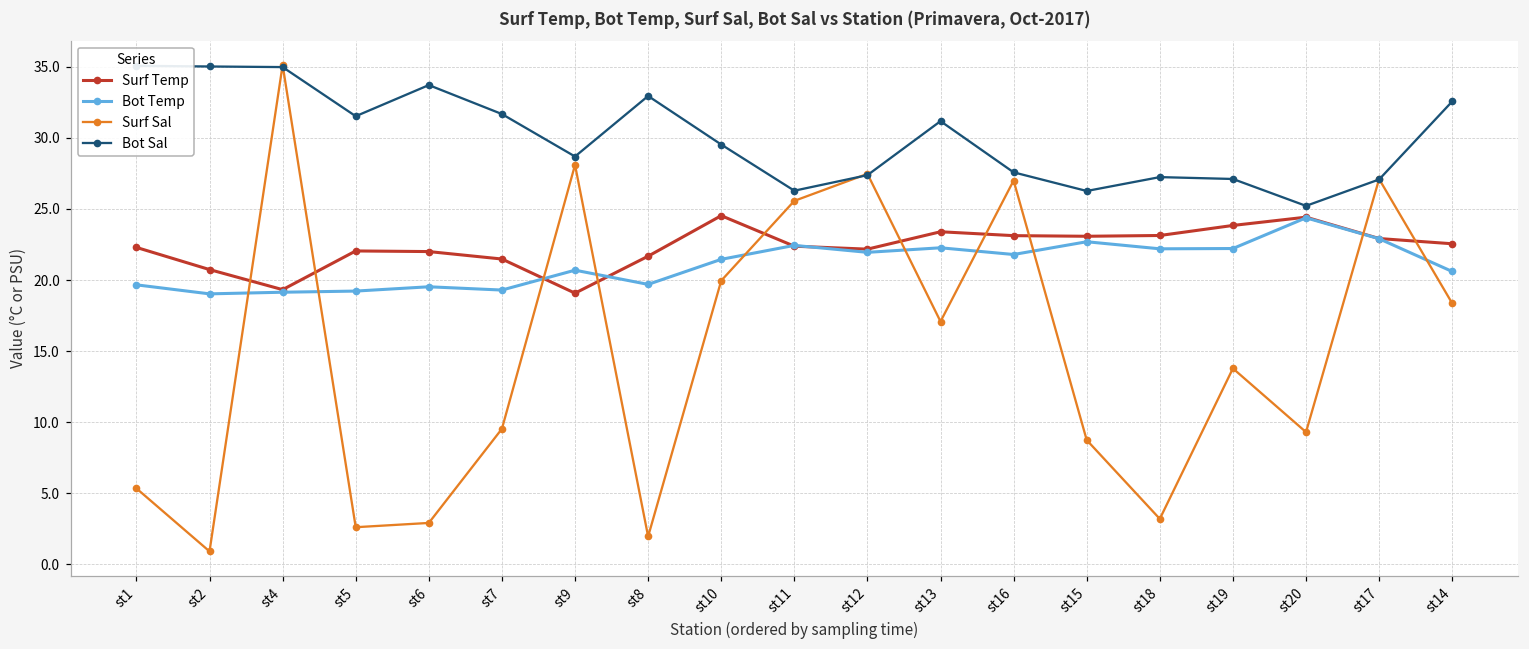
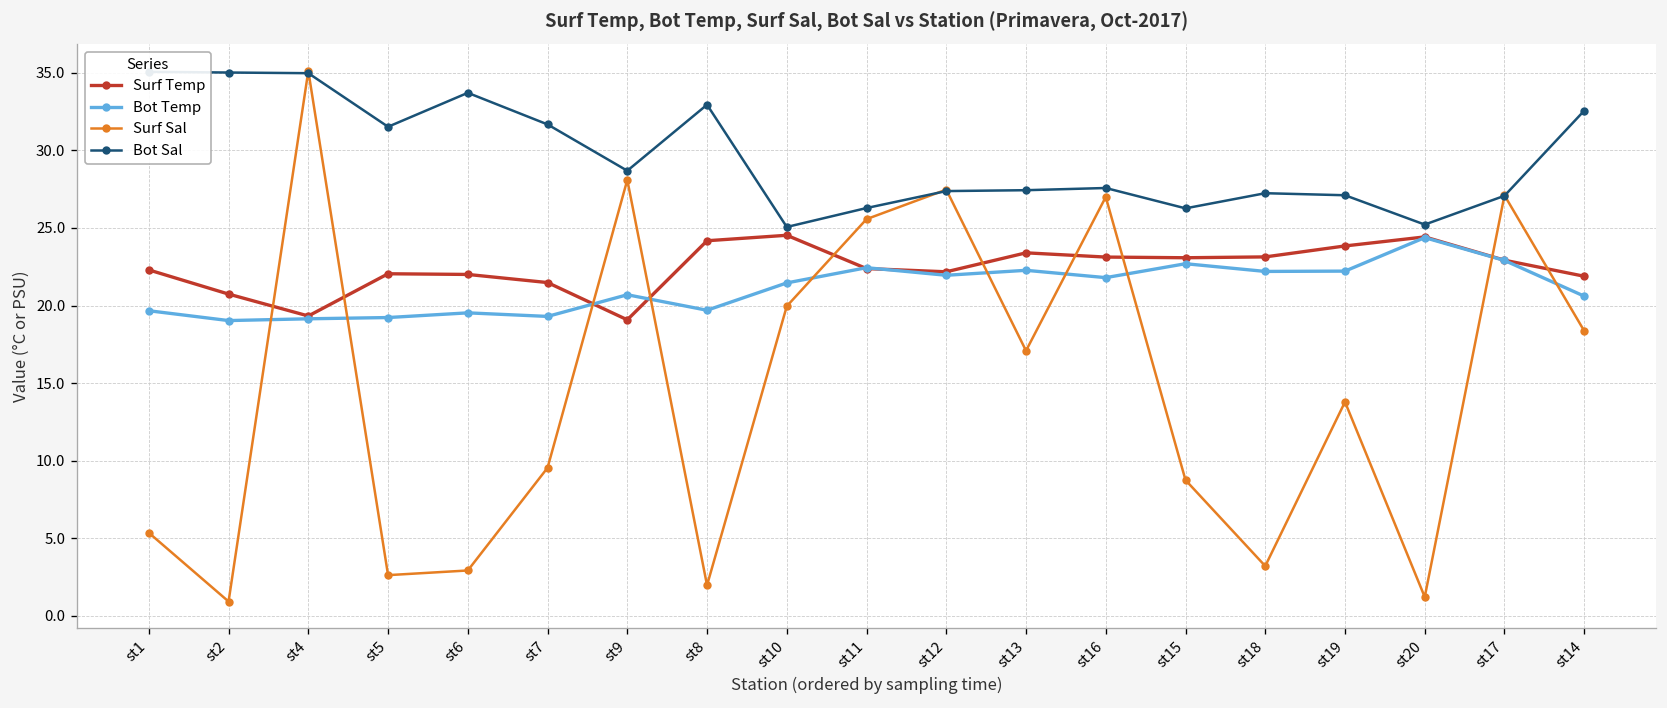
  {
    "Surf Temp": {
      "st1": 22.3,
      "st2": 20.7,
      "st5": 22.0,
      "st6": 22.0,
      "st7": 21.5,
      "st9": 19.1,
-     "st8": 21.7,
+     "st8": 24.2,
      "st10": 24.5,
      "st12": 22.2,
      "st13": 23.4,
      "st16": 23.1,
      "st15": 23.1,
      "st18": 23.1,
      "st19": 23.8,
-     "st14": 22.6
+     "st14": 21.9
    },
    "Bot Temp": {
      "st1": 19.7,
      "st2": 19.0,
      "st5": 19.2,
      "st6": 19.5,
      "st7": 19.3,
      "st9": 20.7,
      "st8": 19.7,
      "st10": 21.5,
      "st12": 21.9,
      "st13": 22.3,
      "st16": 21.8,
      "st15": 22.7,
      "st18": 22.2,
      "st19": 22.2,
      "st14": 20.6
    },
    "Surf Sal": {
      "st1": 5.3,
      "st2": 0.9,
      "st5": 2.6,
      "st6": 2.9,
      "st7": 9.5,
      "st9": 28.1,
      "st8": 2.0,
      "st10": 20.0,
      "st11": 25.6,
      "st13": 17.1,
      "st16": 27.0,
      "st15": 8.7,
      "st18": 3.2,
      "st19": 13.8,
-     "st20": 9.3,
+     "st20": 1.2,
      "st14": 18.4
    },
    "Bot Sal": {
      "st2": 35.0,
      "st5": 31.5,
      "st6": 33.7,
      "st7": 31.7,
      "st9": 28.7,
      "st8": 32.9,
-     "st10": 29.5,
+     "st10": 25.1,
      "st11": 26.3,
-     "st13": 31.2,
+     "st13": 27.4,
      "st16": 27.6,
      "st15": 26.3,
      "st18": 27.2,
      "st19": 27.1,
      "st20": 25.2,
      "st14": 32.6
    }
  }
